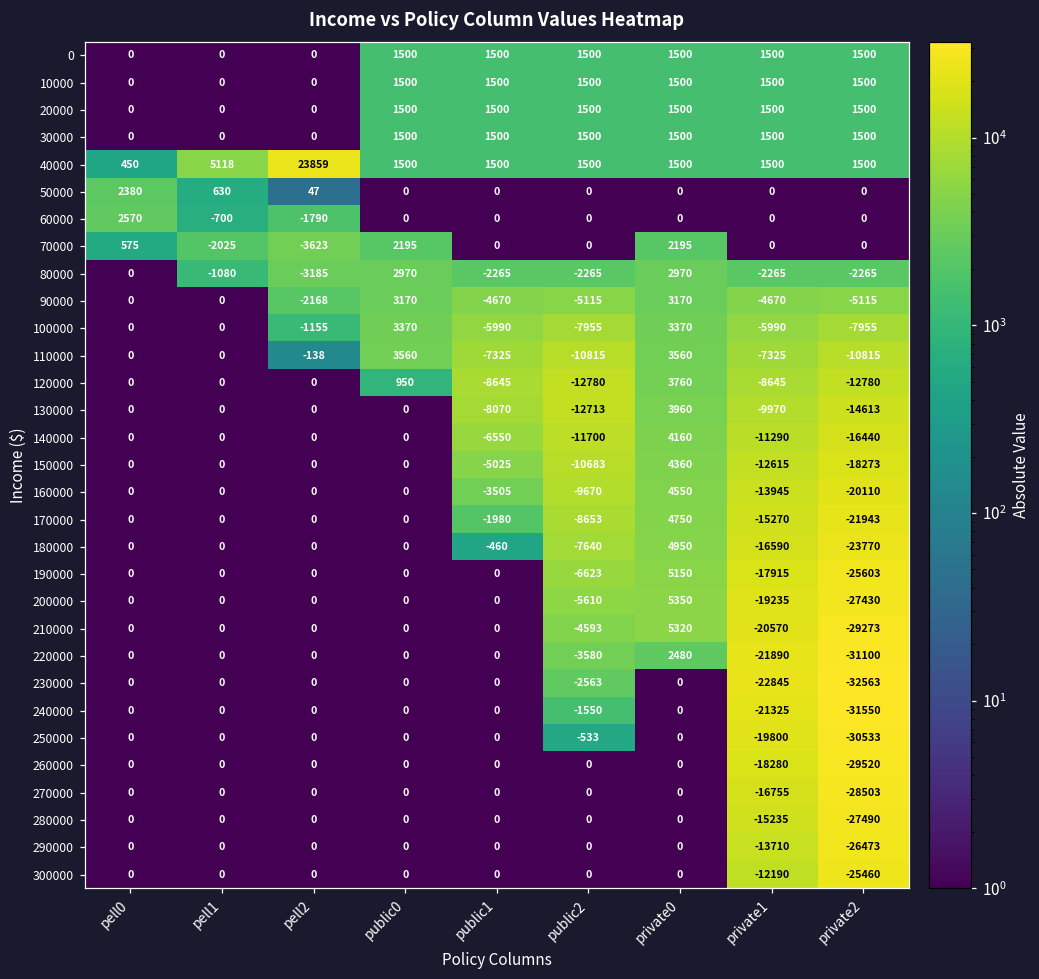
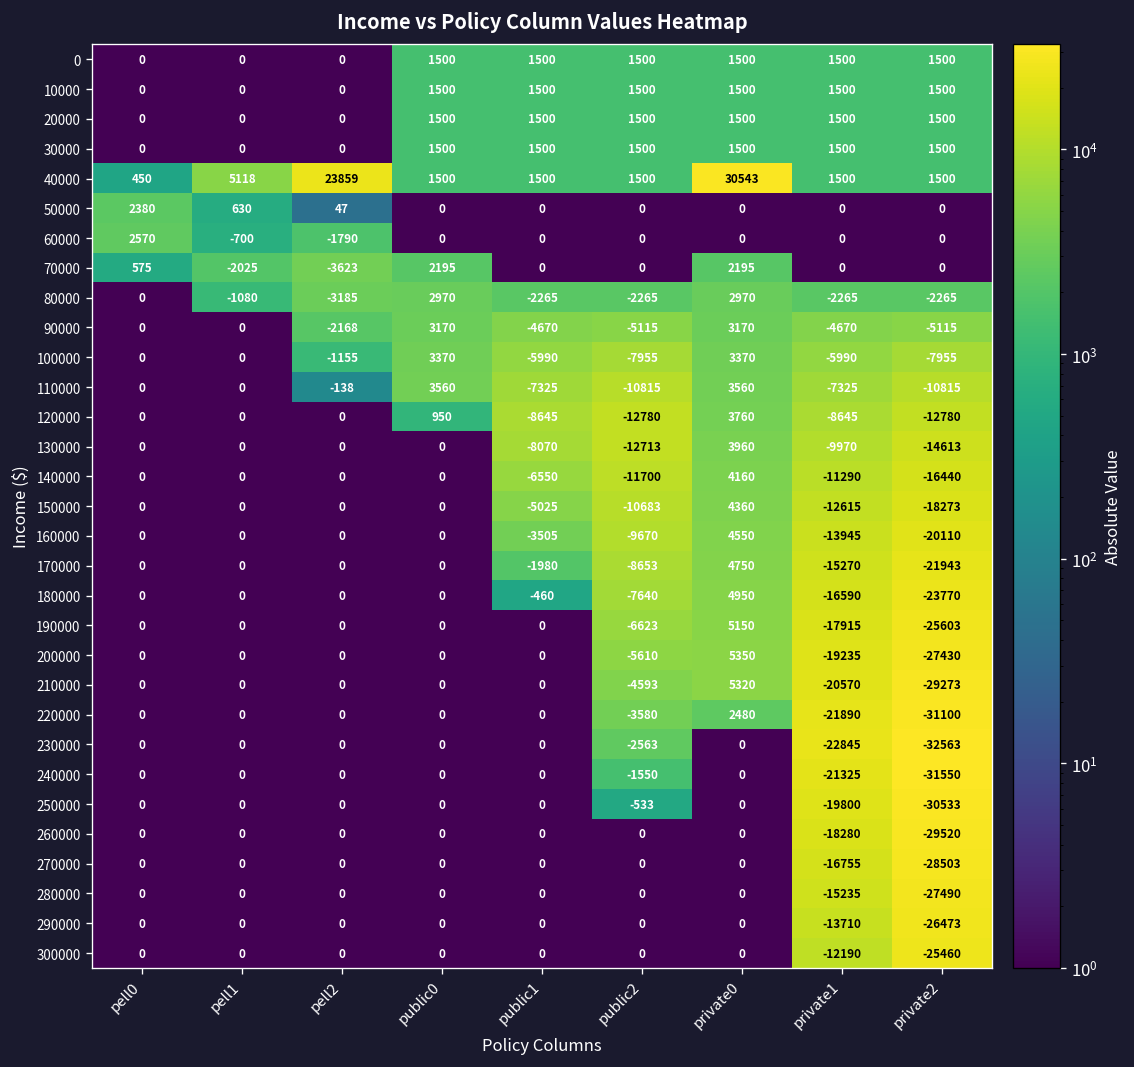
  {
    "40000": {
      "pell0": 450,
      "pell1": 5118,
      "pell2": 23859,
      "public0": 1500,
      "public1": 1500,
      "public2": 1500,
-     "private0": 1500,
+     "private0": 30543,
      "private1": 1500,
      "private2": 1500
    }
  }
